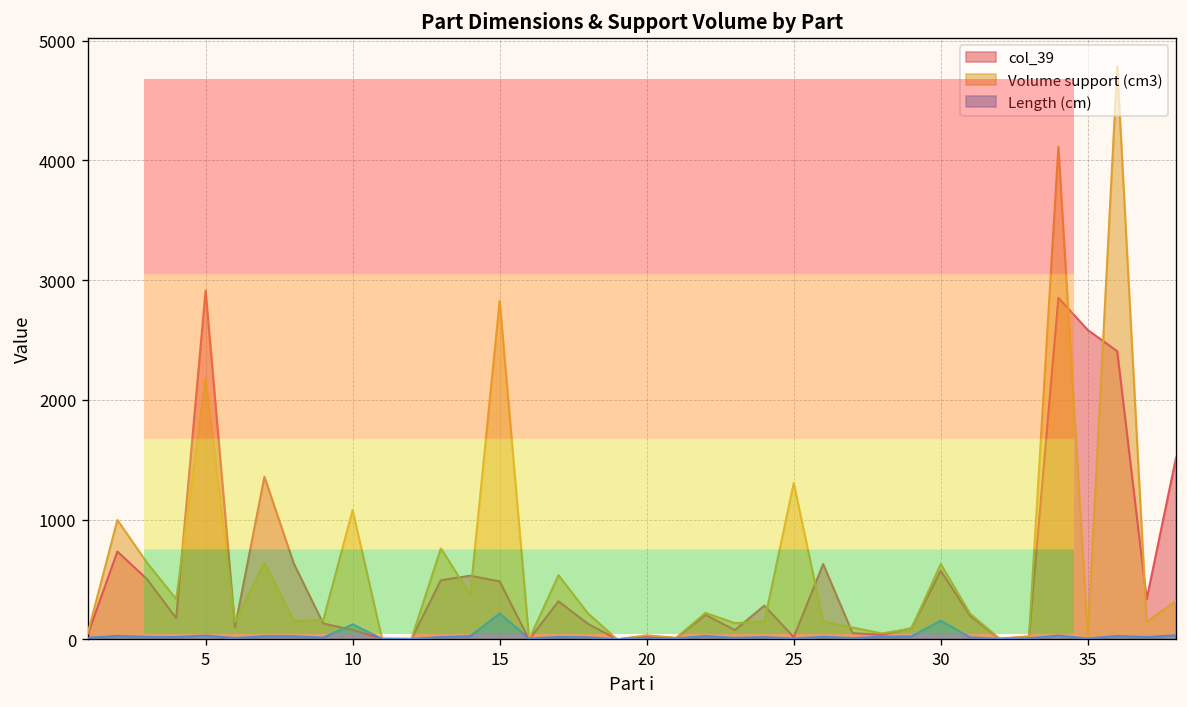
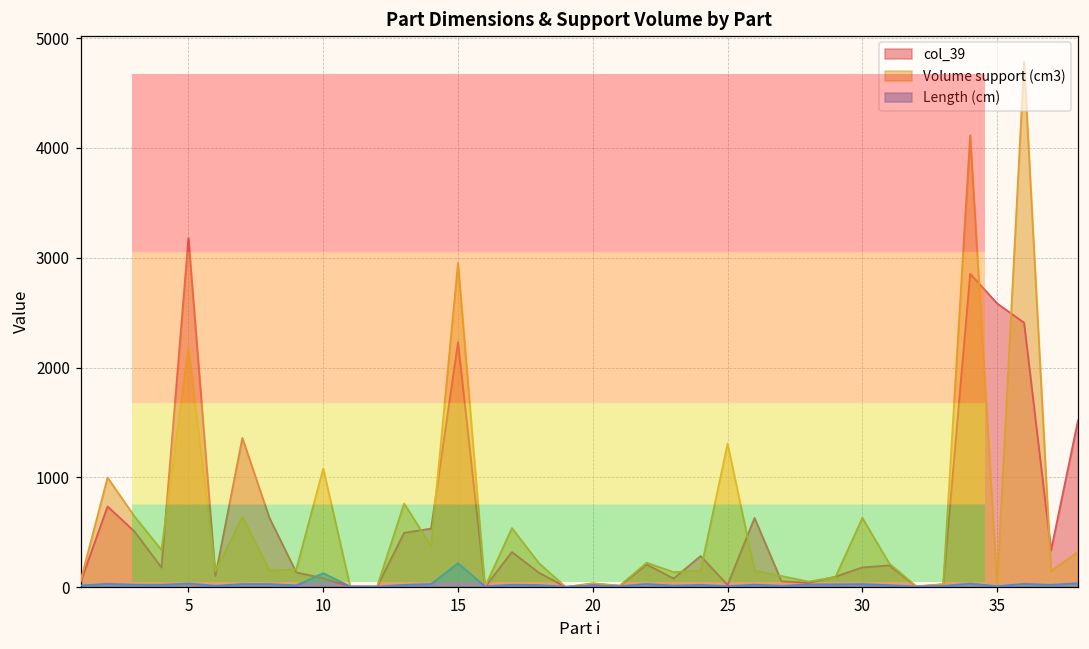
  {
    "col_39": {
-     "5": 2900,
+     "5": 3200,
      "10": 100,
-     "15": 500,
-     "30": 600,
+     "15": 2200,
+     "30": 200,
      "35": 2600
    },
    "Volume support (cm3)": {
      "5": 2200,
      "10": 1100,
-     "15": 2800,
+     "15": 3000,
      "25": 1300,
      "30": 600
    },
    "Length (cm)": {
      "5": 0,
      "10": 100,
      "15": 200,
-     "30": 200
+     "30": 0
    }
  }
